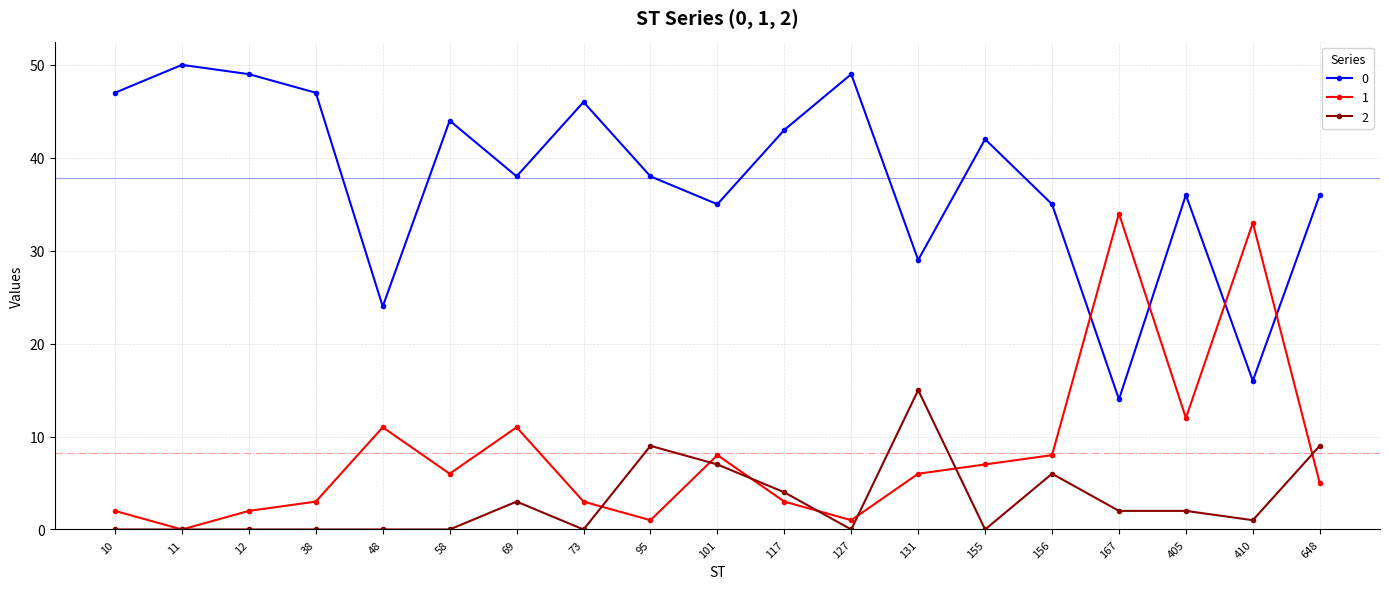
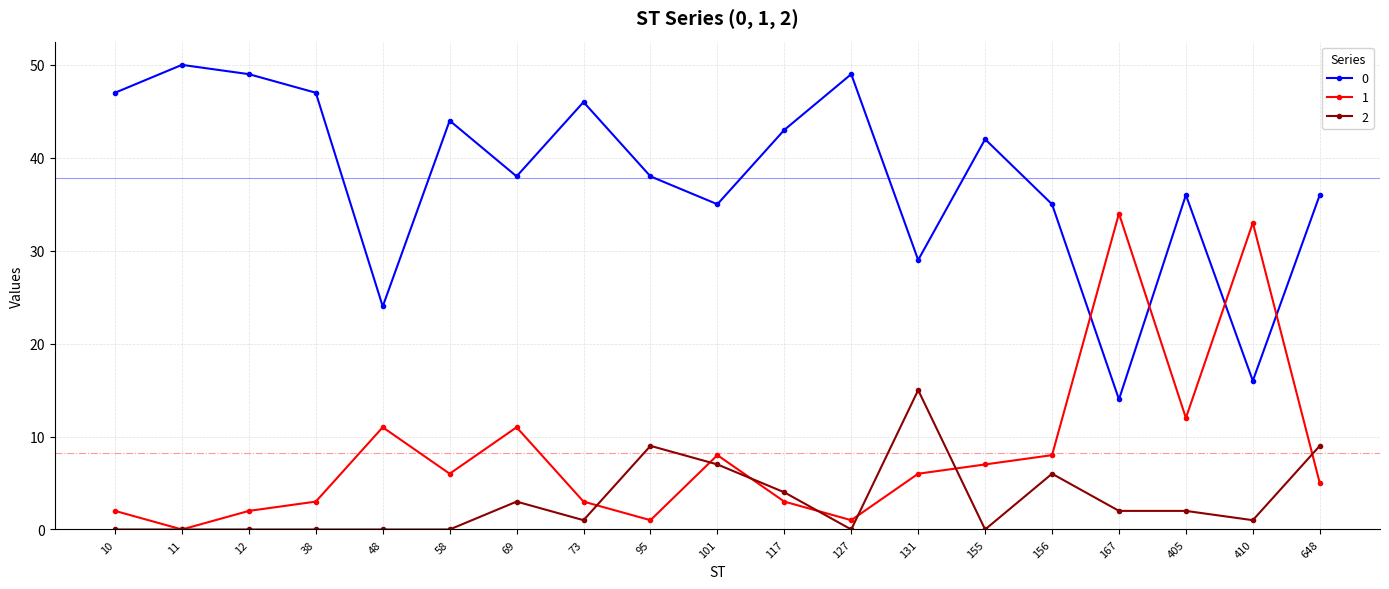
  {
    "0": {
      "10": 47,
      "11": 50,
      "12": 49,
      "38": 47,
      "48": 24,
      "58": 44,
      "69": 38,
      "73": 46,
      "95": 38,
      "101": 35,
      "117": 43,
      "127": 49,
      "131": 29,
      "155": 42,
      "156": 35,
      "167": 14,
      "405": 36,
      "410": 16,
      "648": 36
    },
    "1": {
      "10": 2,
      "12": 2,
      "38": 3,
      "48": 11,
      "58": 6,
      "69": 11,
      "73": 3,
      "95": 1,
      "101": 8,
      "117": 3,
      "127": 1,
      "131": 6,
      "155": 7,
      "156": 8,
      "167": 34,
      "405": 12,
      "410": 33,
      "648": 5
    },
    "2": {
      "10": 0,
      "12": 0,
      "38": 0,
      "48": 0,
      "58": 0,
      "69": 3,
-     "73": 0,
+     "73": 1,
      "95": 9,
      "101": 7,
      "117": 4,
      "127": 0,
      "131": 15,
      "155": 0,
      "156": 6,
      "167": 2,
      "405": 2,
      "410": 1,
      "648": 9
    }
  }
